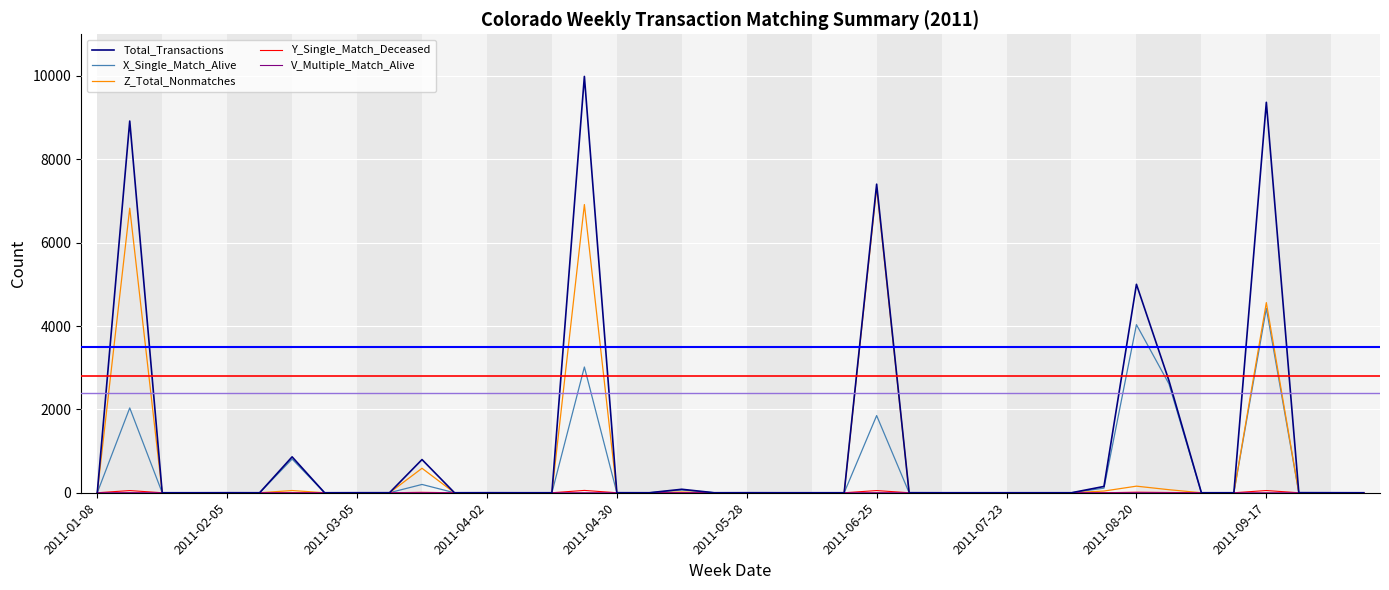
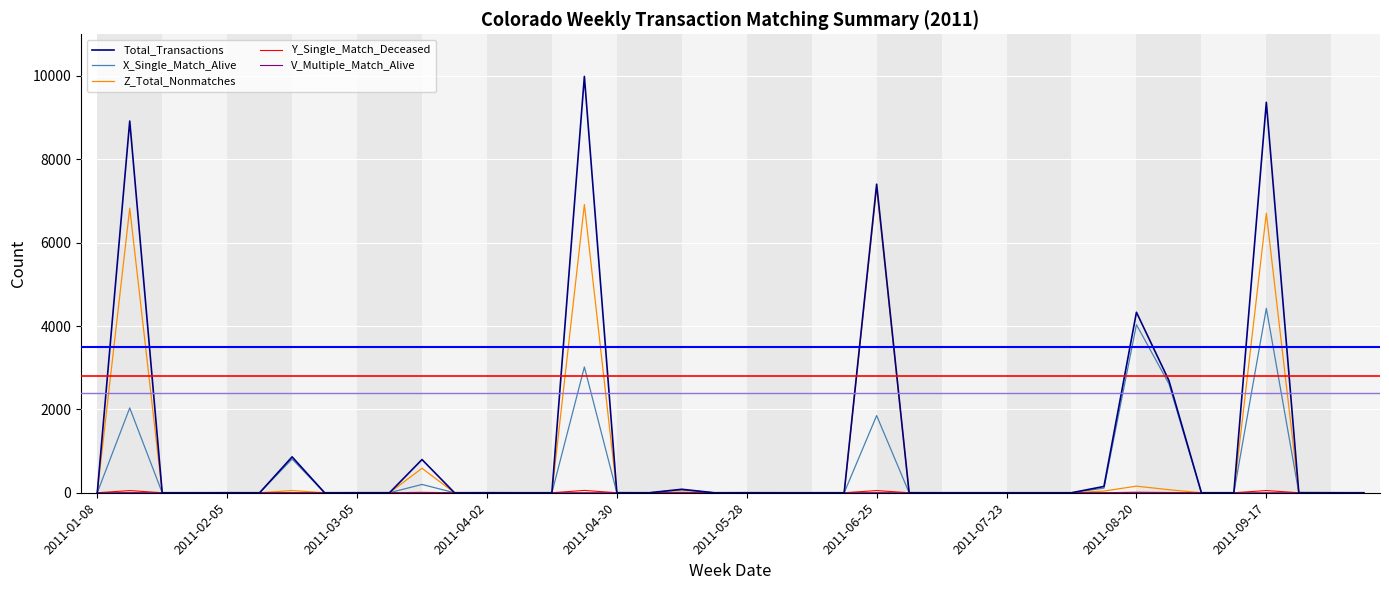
  {
    "Total_Transactions": {
      "2011-06-25": 7400,
-     "2011-08-20": 5000,
+     "2011-08-20": 4300,
      "2011-09-17": 9400
    },
    "X_Single_Match_Alive": {
      "2011-06-25": 1900,
      "2011-08-20": 4000,
      "2011-09-17": 4400
    },
    "Z_Total_Nonmatches": {
      "2011-06-25": 7300,
      "2011-08-20": 200,
-     "2011-09-17": 4600
+     "2011-09-17": 6700
    }
  }
